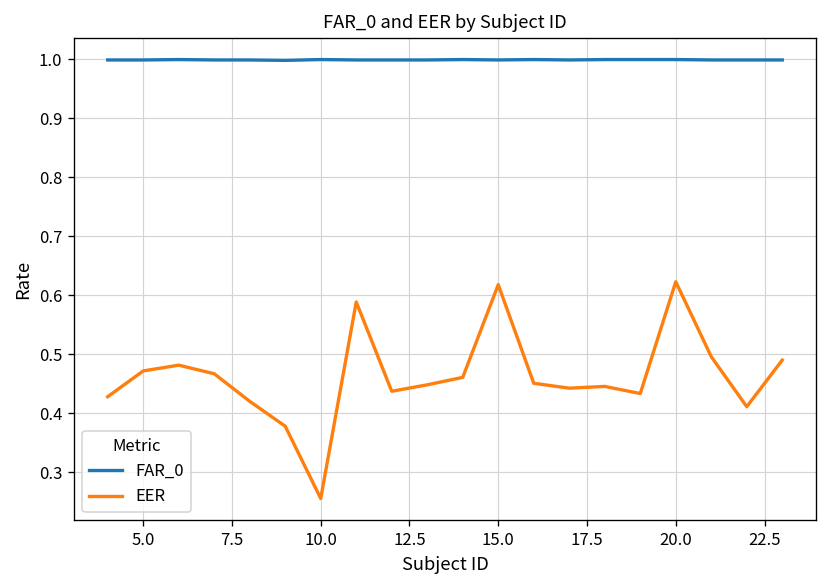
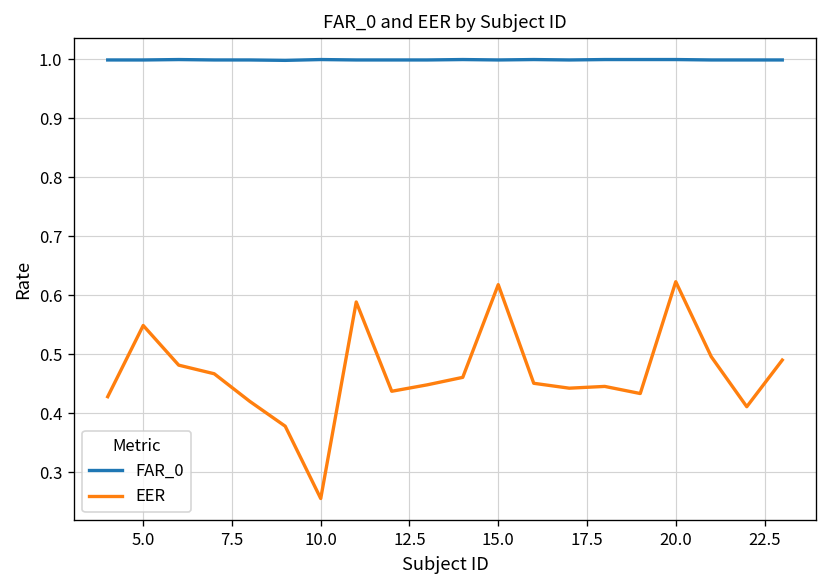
  {
    "FAR_0": {
      "5.0": 1.00,
      "10.0": 1.00,
      "15.0": 1.00,
      "20.0": 1.00
    },
    "EER": {
-     "5.0": 0.47,
+     "5.0": 0.55,
      "10.0": 0.26,
      "15.0": 0.62,
      "20.0": 0.62
    }
  }
